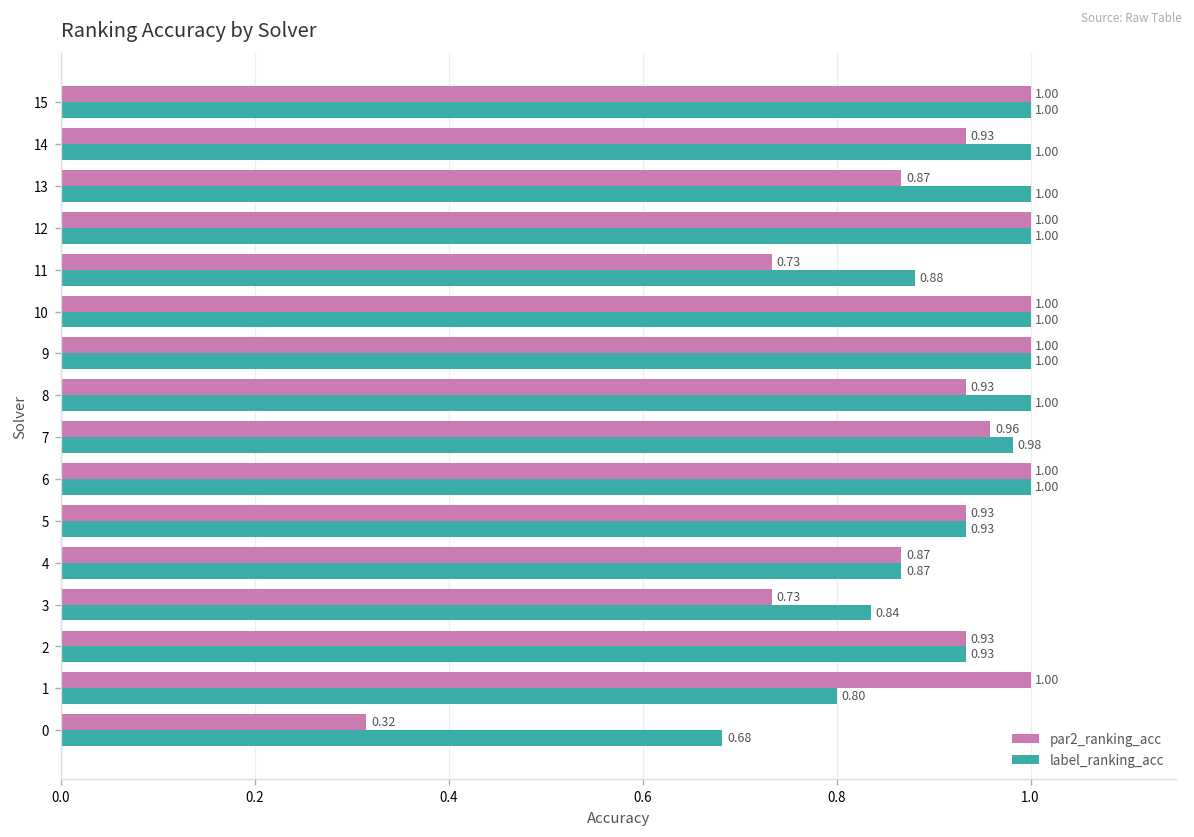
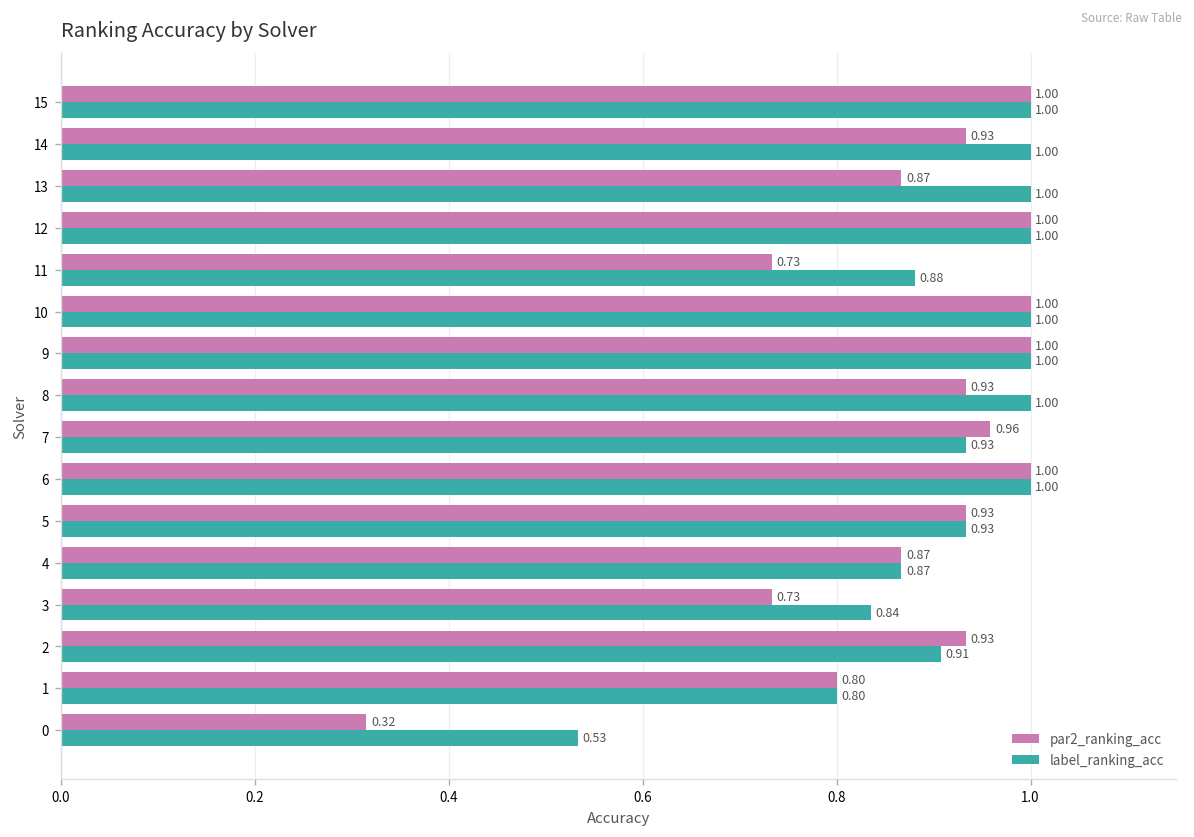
  {
    "par2_ranking_acc": {
      "15": 1.00,
      "14": 0.93,
      "13": 0.87,
      "12": 1.00,
      "11": 0.73,
      "10": 1.00,
      "9": 1.00,
      "8": 0.93,
      "7": 0.96,
      "6": 1.00,
      "5": 0.93,
      "4": 0.87,
      "3": 0.73,
      "2": 0.93,
-     "1": 1.00,
+     "1": 0.80,
      "0": 0.32
    },
    "label_ranking_acc": {
      "15": 1.00,
      "14": 1.00,
      "13": 1.00,
      "12": 1.00,
      "11": 0.88,
      "10": 1.00,
      "9": 1.00,
      "8": 1.00,
-     "7": 0.98,
+     "7": 0.93,
      "6": 1.00,
      "5": 0.93,
      "4": 0.87,
      "3": 0.84,
-     "2": 0.93,
+     "2": 0.91,
      "1": 0.80,
-     "0": 0.68
+     "0": 0.53
    }
  }
